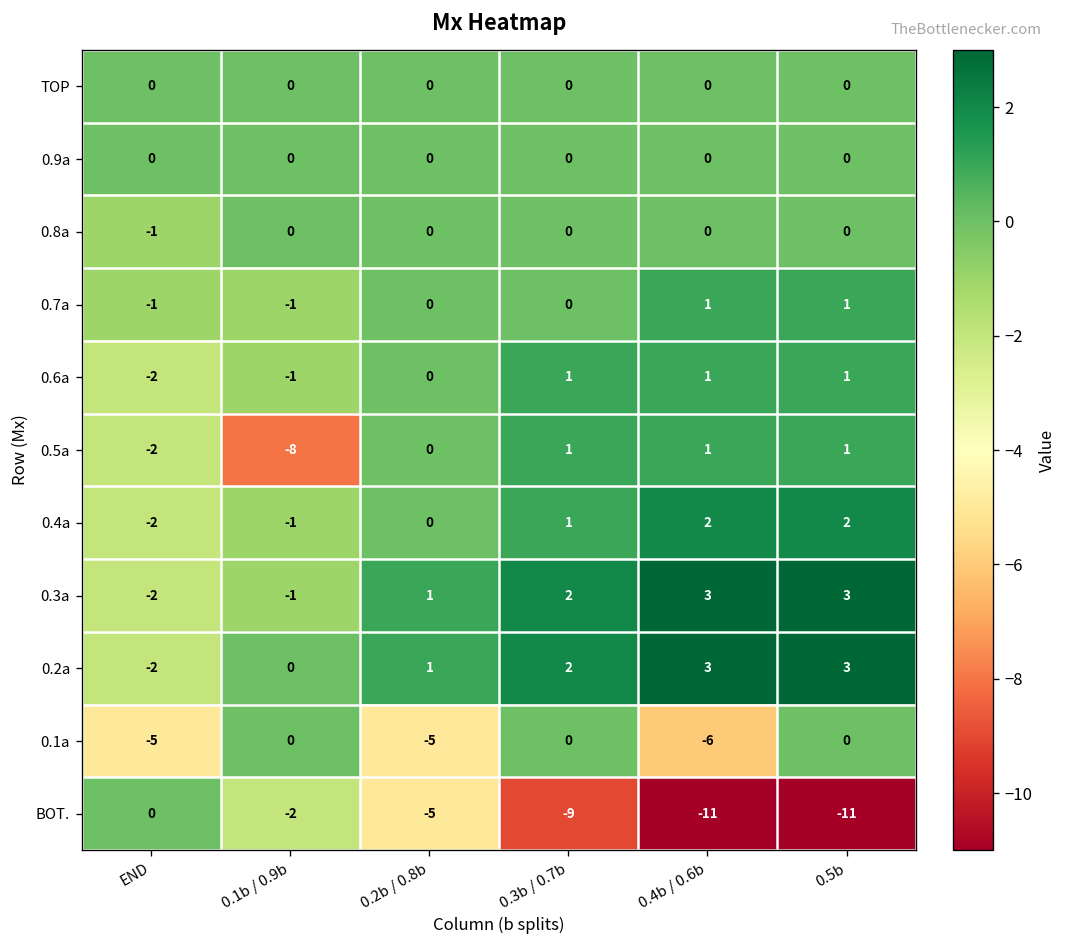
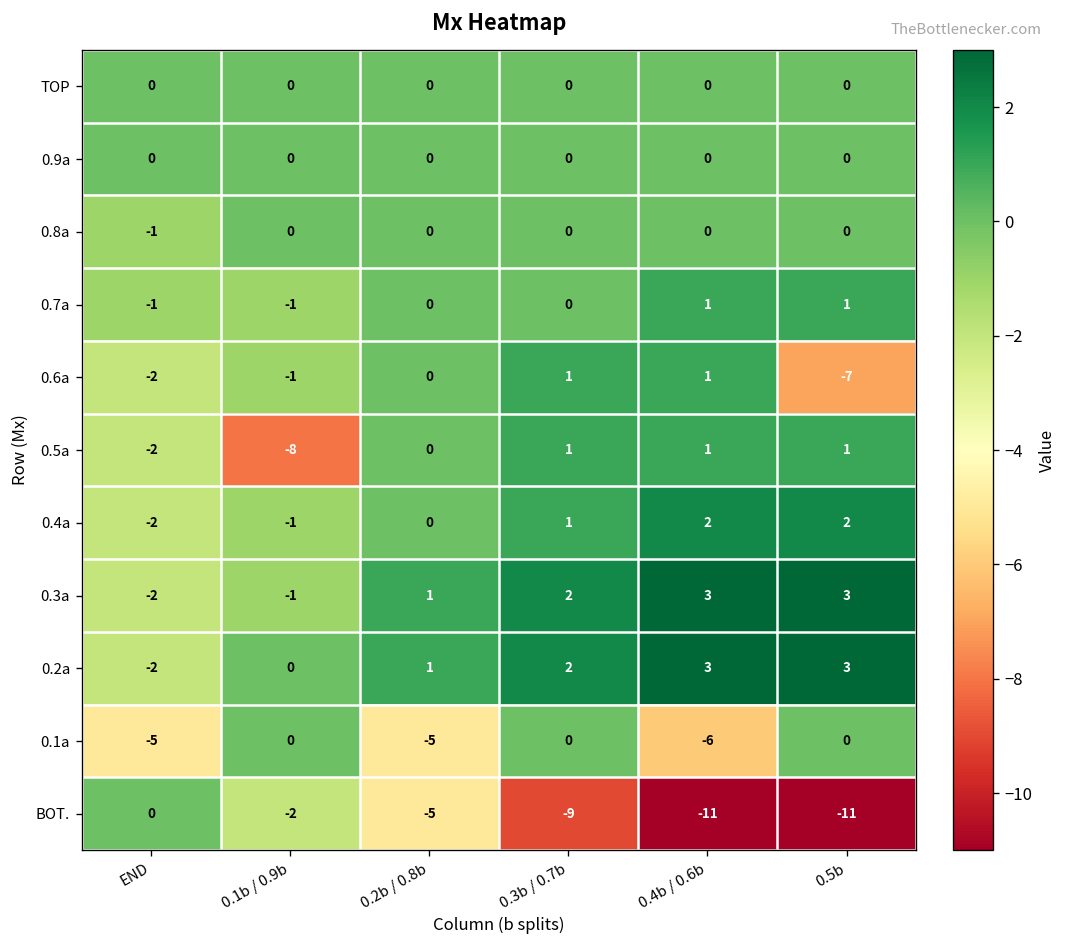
  {
    "TOP": {
      "END": 0,
      "0.1b / 0.9b": 0,
      "0.2b / 0.8b": 0,
      "0.3b / 0.7b": 0,
      "0.4b / 0.6b": 0,
      "0.5b": 0
    },
    "0.9a": {
      "END": 0,
      "0.1b / 0.9b": 0,
      "0.2b / 0.8b": 0,
      "0.3b / 0.7b": 0,
      "0.4b / 0.6b": 0,
      "0.5b": 0
    },
    "0.8a": {
      "END": -1,
      "0.1b / 0.9b": 0,
      "0.2b / 0.8b": 0,
      "0.3b / 0.7b": 0,
      "0.4b / 0.6b": 0,
      "0.5b": 0
    },
    "0.7a": {
      "END": -1,
      "0.1b / 0.9b": -1,
      "0.2b / 0.8b": 0,
      "0.3b / 0.7b": 0,
      "0.4b / 0.6b": 1,
      "0.5b": 1
    },
    "0.6a": {
      "END": -2,
      "0.1b / 0.9b": -1,
      "0.2b / 0.8b": 0,
      "0.3b / 0.7b": 1,
      "0.4b / 0.6b": 1,
-     "0.5b": 1
+     "0.5b": -7
    },
    "0.5a": {
      "END": -2,
      "0.1b / 0.9b": -8,
      "0.2b / 0.8b": 0,
      "0.3b / 0.7b": 1,
      "0.4b / 0.6b": 1,
      "0.5b": 1
    },
    "0.4a": {
      "END": -2,
      "0.1b / 0.9b": -1,
      "0.2b / 0.8b": 0,
      "0.3b / 0.7b": 1,
      "0.4b / 0.6b": 2,
      "0.5b": 2
    },
    "0.3a": {
      "END": -2,
      "0.1b / 0.9b": -1,
      "0.2b / 0.8b": 1,
      "0.3b / 0.7b": 2,
      "0.4b / 0.6b": 3,
      "0.5b": 3
    },
    "0.2a": {
      "END": -2,
      "0.1b / 0.9b": 0,
      "0.2b / 0.8b": 1,
      "0.3b / 0.7b": 2,
      "0.4b / 0.6b": 3,
      "0.5b": 3
    },
    "0.1a": {
      "END": -5,
      "0.1b / 0.9b": 0,
      "0.2b / 0.8b": -5,
      "0.3b / 0.7b": 0,
      "0.4b / 0.6b": -6,
      "0.5b": 0
    },
    "BOT.": {
      "END": 0,
      "0.1b / 0.9b": -2,
      "0.2b / 0.8b": -5,
      "0.3b / 0.7b": -9,
      "0.4b / 0.6b": -11,
      "0.5b": -11
    }
  }
